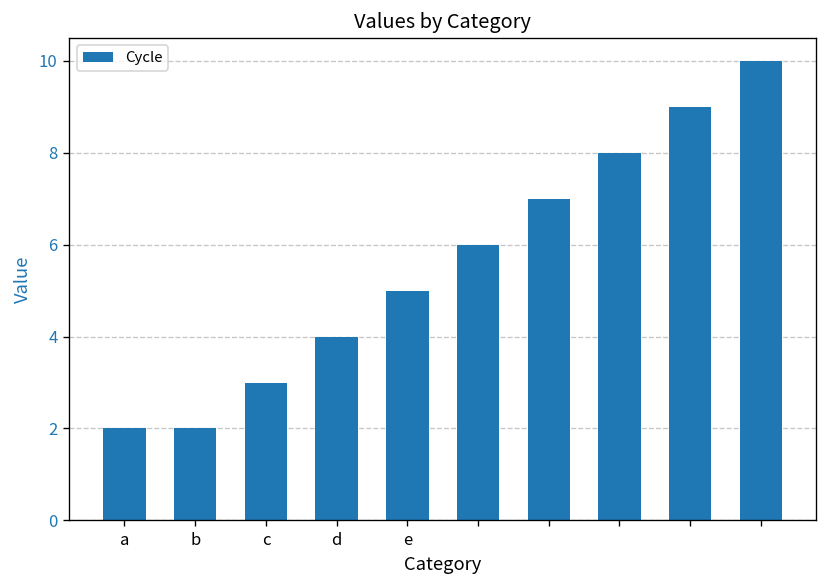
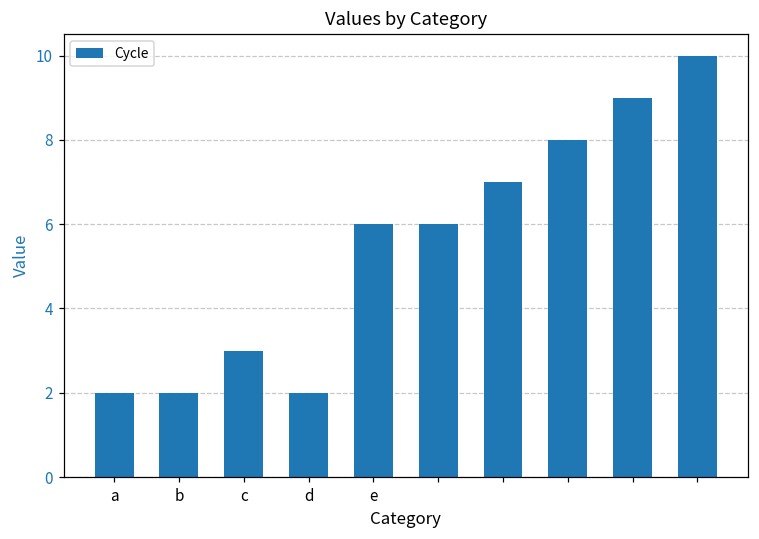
  {
    "a": 2,
    "b": 2,
    "c": 3,
-   "d": 4,
-   "e": 5
+   "d": 2,
+   "e": 6
  }
